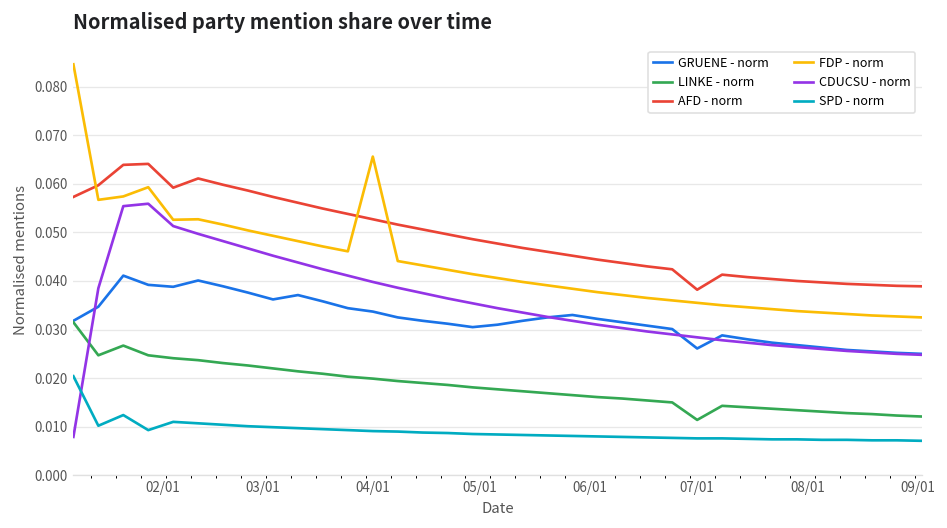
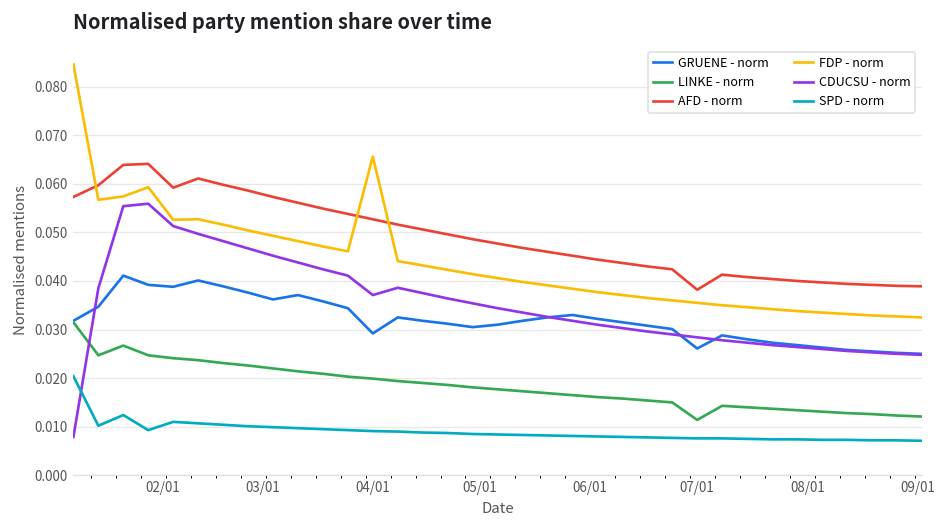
  {
    "GRUENE - norm": {
-     "04/01": 0.034,
+     "04/01": 0.029,
      "07/01": 0.026
    },
    "LINKE - norm": {
      "04/01": 0.020,
      "07/01": 0.011
    },
    "AFD - norm": {
      "04/01": 0.053,
      "07/01": 0.038
    },
    "FDP - norm": {
      "04/01": 0.066,
      "07/01": 0.036
    },
    "CDUCSU - norm": {
-     "04/01": 0.040,
+     "04/01": 0.037,
      "07/01": 0.028
    },
    "SPD - norm": {
      "04/01": 0.009,
      "07/01": 0.008
    }
  }
